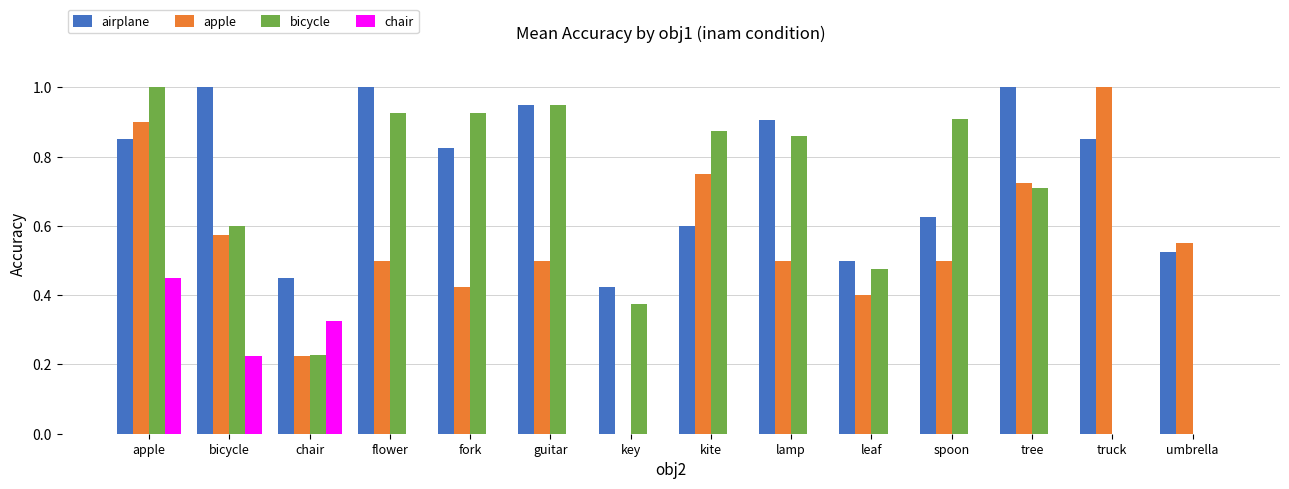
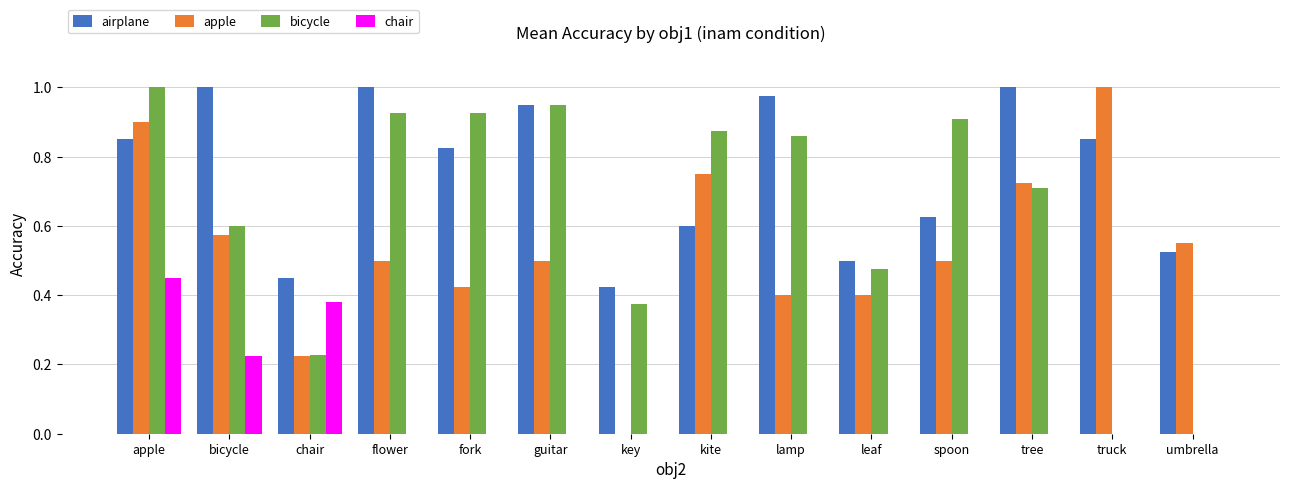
  {
    "airplane": {
      "apple": 0.85,
      "bicycle": 1.00,
      "chair": 0.45,
      "flower": 1.00,
      "fork": 0.83,
      "guitar": 0.95,
      "key": 0.43,
      "kite": 0.60,
-     "lamp": 0.91,
+     "lamp": 0.98,
      "leaf": 0.50,
      "spoon": 0.63,
      "tree": 1.00,
      "truck": 0.85,
      "umbrella": 0.53
    },
    "apple": {
      "apple": 0.9,
      "bicycle": 0.58,
      "chair": 0.23,
      "flower": 0.5,
      "fork": 0.43,
      "guitar": 0.5,
      "key": 0.0,
      "kite": 0.75,
-     "lamp": 0.5,
+     "lamp": 0.4,
      "leaf": 0.4,
      "spoon": 0.5,
      "tree": 0.73,
      "truck": 1.0,
      "umbrella": 0.55
    },
    "bicycle": {
      "apple": 1.00,
      "bicycle": 0.60,
      "chair": 0.23,
      "flower": 0.93,
      "fork": 0.93,
      "guitar": 0.95,
      "key": 0.38,
      "kite": 0.88,
      "lamp": 0.86,
      "leaf": 0.48,
      "spoon": 0.91,
      "tree": 0.71,
      "truck": 0.00,
      "umbrella": 0.00
    },
    "chair": {
      "apple": 0.45,
      "bicycle": 0.23,
-     "chair": 0.33,
+     "chair": 0.38,
      "flower": 0.00,
      "fork": 0.00,
      "guitar": 0.00,
      "key": 0.00,
      "kite": 0.00,
      "lamp": 0.00,
      "leaf": 0.00,
      "spoon": 0.00,
      "tree": 0.00,
      "truck": 0.00,
      "umbrella": 0.00
    }
  }
